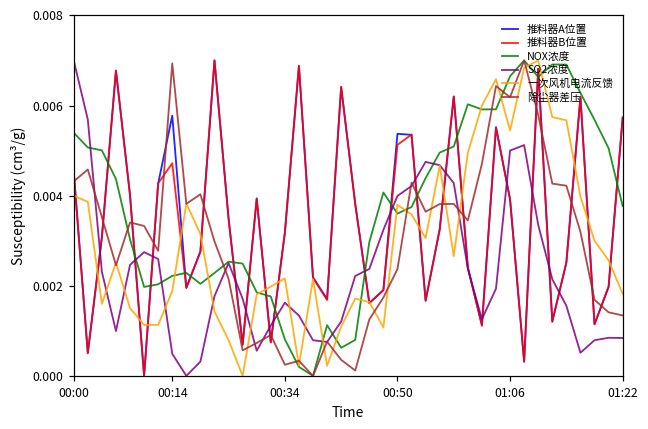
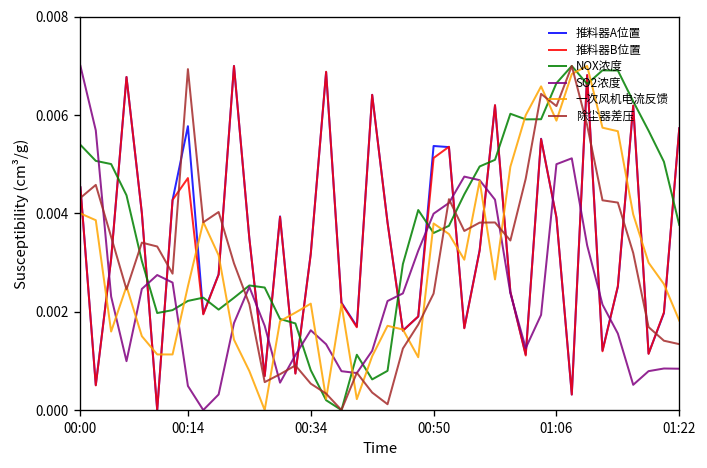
  {
    "推料器A位置": {
      "00:14": 0.0058,
      "00:50": 0.0054
    },
    "推料器B位置": {
      "00:14": 0.0047,
      "00:50": 0.0051
    },
    "NOX浓度": {
      "00:00": 0.0054,
      "00:14": 0.0022,
      "00:34": 0.0008,
      "00:50": 0.0036,
      "01:06": 0.0066,
      "01:22": 0.0038
    },
    "SO2浓度": {
      "00:00": 0.0070,
      "00:14": 0.0005,
      "00:34": 0.0016,
      "00:50": 0.0040,
      "01:06": 0.0050,
      "01:22": 0.0008
    },
    "一次风机电流反馈": {
      "00:00": 0.0040,
-     "00:14": 0.0019,
+     "00:14": 0.0025,
      "00:34": 0.0022,
      "00:50": 0.0038,
-     "01:06": 0.0054,
+     "01:06": 0.0059,
      "01:22": 0.0018
    },
    "除尘器差压": {
      "00:00": 0.0043,
      "00:14": 0.0069,
-     "00:34": 0.0002,
+     "00:34": 0.0005,
      "00:50": 0.0024,
      "01:06": 0.0062,
      "01:22": 0.0013
    }
  }
